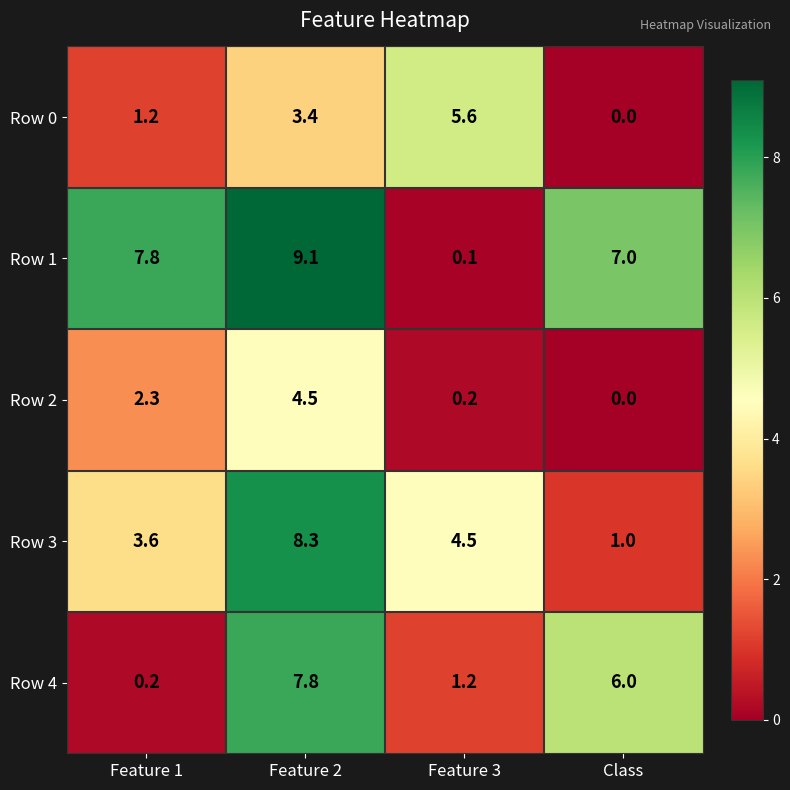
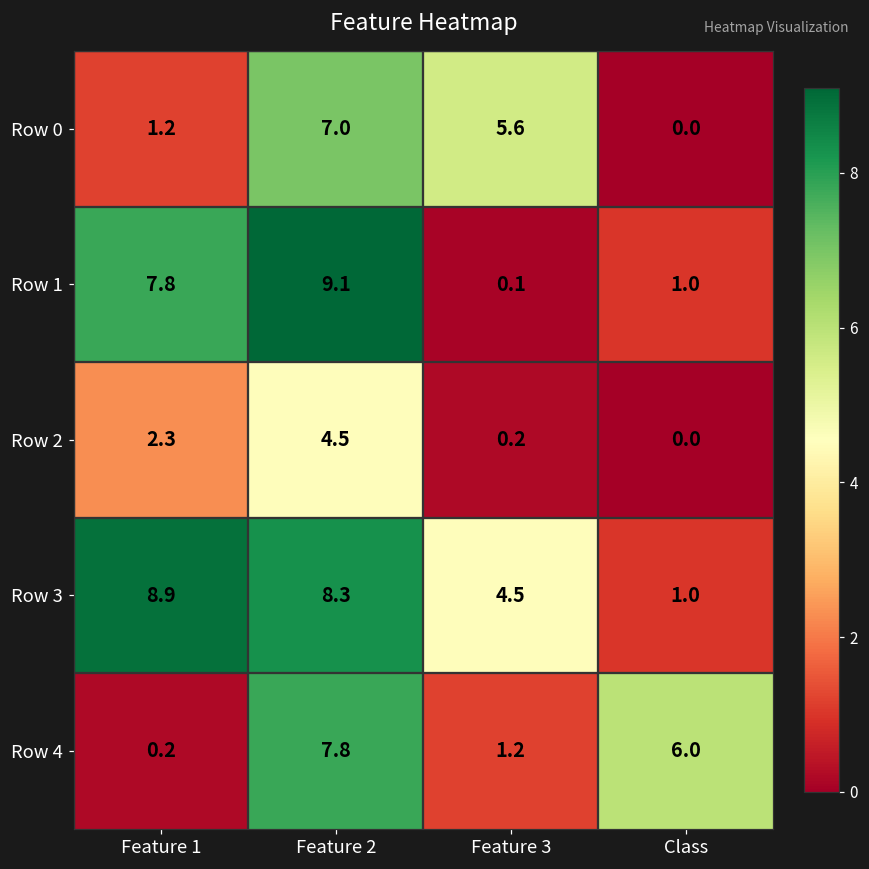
  {
    "Row 0": {
      "Feature 1": 1.2,
-     "Feature 2": 3.4,
+     "Feature 2": 7.0,
      "Feature 3": 5.6,
      "Class": 0.0
    },
    "Row 1": {
      "Feature 1": 7.8,
      "Feature 2": 9.1,
      "Feature 3": 0.1,
-     "Class": 7.0
+     "Class": 1.0
    },
    "Row 2": {
      "Feature 1": 2.3,
      "Feature 2": 4.5,
      "Feature 3": 0.2,
      "Class": 0.0
    },
    "Row 3": {
-     "Feature 1": 3.6,
+     "Feature 1": 8.9,
      "Feature 2": 8.3,
      "Feature 3": 4.5,
      "Class": 1.0
    },
    "Row 4": {
      "Feature 1": 0.2,
      "Feature 2": 7.8,
      "Feature 3": 1.2,
      "Class": 6.0
    }
  }
